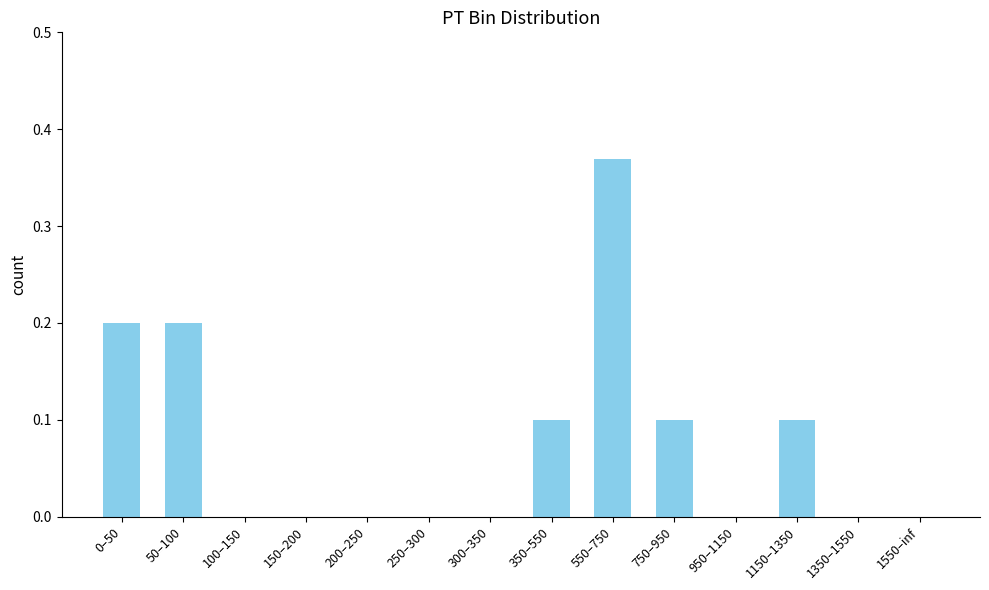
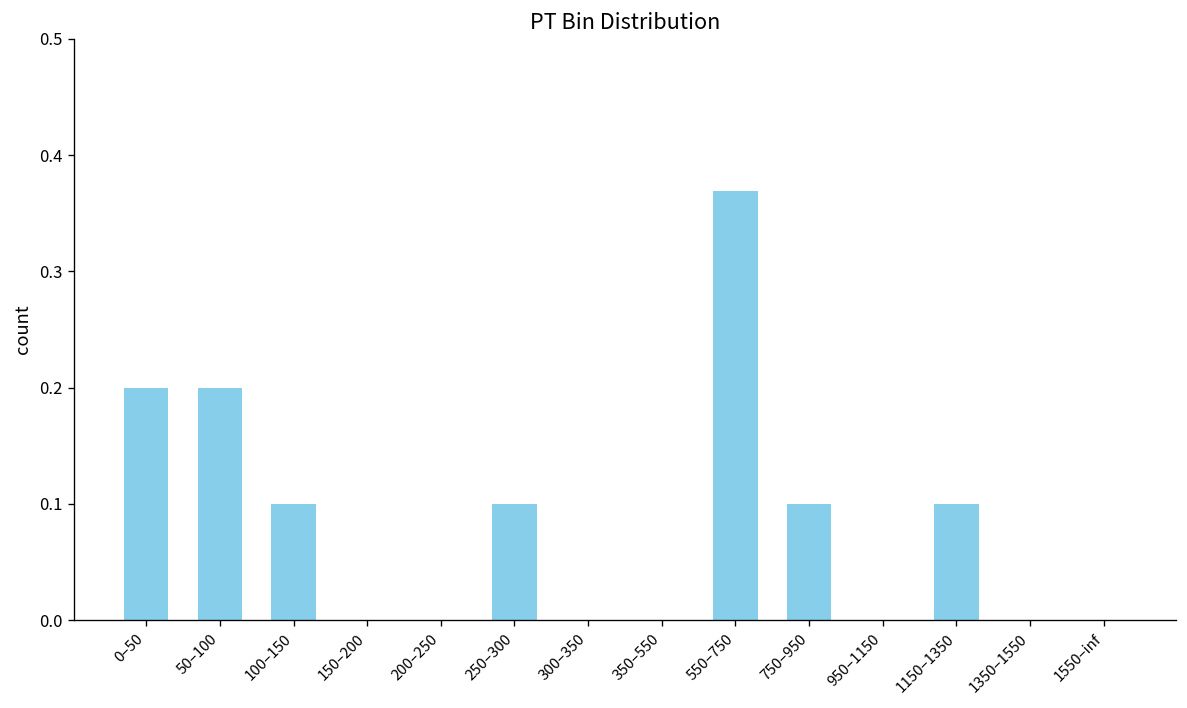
  {
    "0–50": 0.2,
    "50–100": 0.2,
-   "100–150": 0.0,
+   "100–150": 0.1,
    "150–200": 0.0,
    "200–250": 0.0,
-   "250–300": 0.0,
+   "250–300": 0.1,
    "300–350": 0.0,
-   "350–550": 0.1,
+   "350–550": 0.0,
    "550–750": 0.37,
    "750–950": 0.1,
    "950–1150": 0.0,
    "1150–1350": 0.1,
    "1350–1550": 0.0,
    "1550–inf": 0.0
  }
